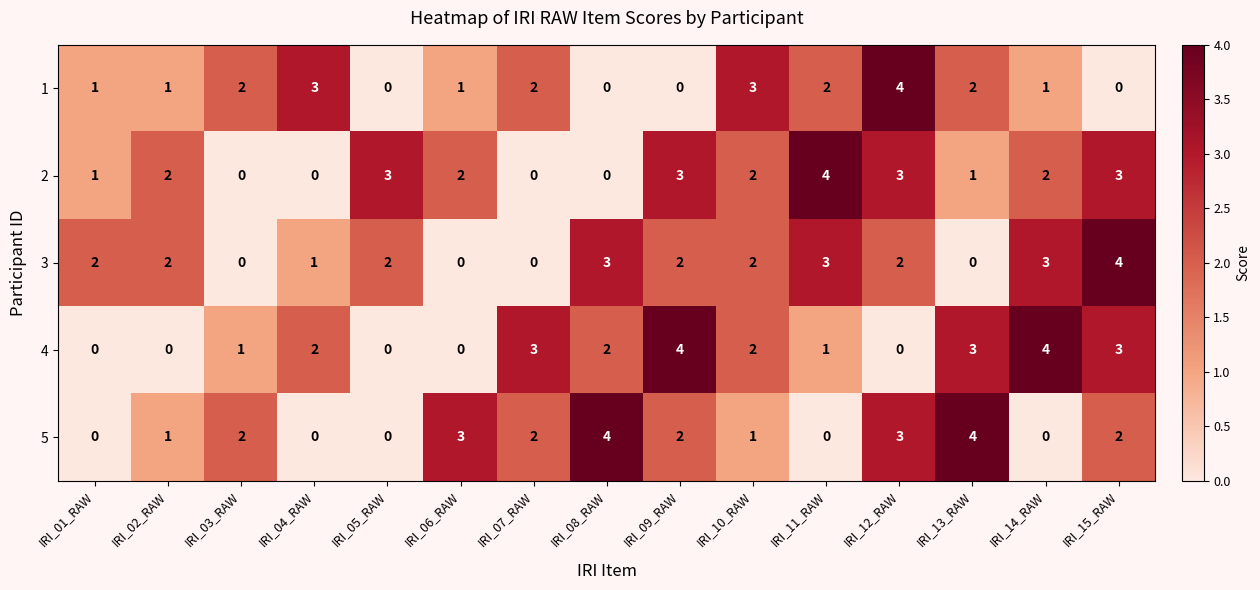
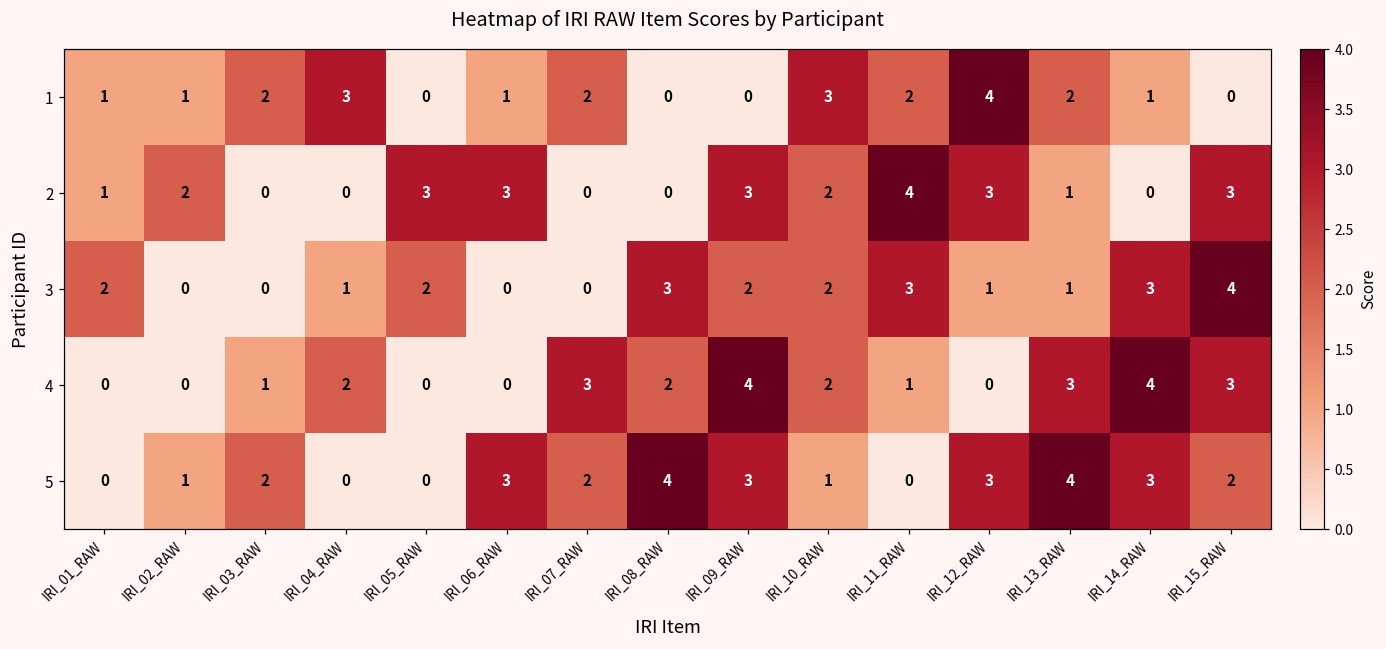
  {
    "1": {
      "IRI_01_RAW": 1,
      "IRI_02_RAW": 1,
      "IRI_03_RAW": 2,
      "IRI_04_RAW": 3,
      "IRI_05_RAW": 0,
      "IRI_06_RAW": 1,
      "IRI_07_RAW": 2,
      "IRI_08_RAW": 0,
      "IRI_09_RAW": 0,
      "IRI_10_RAW": 3,
      "IRI_11_RAW": 2,
      "IRI_12_RAW": 4,
      "IRI_13_RAW": 2,
      "IRI_14_RAW": 1,
      "IRI_15_RAW": 0
    },
    "2": {
      "IRI_01_RAW": 1,
      "IRI_02_RAW": 2,
      "IRI_03_RAW": 0,
      "IRI_04_RAW": 0,
      "IRI_05_RAW": 3,
-     "IRI_06_RAW": 2,
+     "IRI_06_RAW": 3,
      "IRI_07_RAW": 0,
      "IRI_08_RAW": 0,
      "IRI_09_RAW": 3,
      "IRI_10_RAW": 2,
      "IRI_11_RAW": 4,
      "IRI_12_RAW": 3,
      "IRI_13_RAW": 1,
-     "IRI_14_RAW": 2,
+     "IRI_14_RAW": 0,
      "IRI_15_RAW": 3
    },
    "3": {
      "IRI_01_RAW": 2,
-     "IRI_02_RAW": 2,
+     "IRI_02_RAW": 0,
      "IRI_03_RAW": 0,
      "IRI_04_RAW": 1,
      "IRI_05_RAW": 2,
      "IRI_06_RAW": 0,
      "IRI_07_RAW": 0,
      "IRI_08_RAW": 3,
      "IRI_09_RAW": 2,
      "IRI_10_RAW": 2,
      "IRI_11_RAW": 3,
-     "IRI_12_RAW": 2,
-     "IRI_13_RAW": 0,
+     "IRI_12_RAW": 1,
+     "IRI_13_RAW": 1,
      "IRI_14_RAW": 3,
      "IRI_15_RAW": 4
    },
    "4": {
      "IRI_01_RAW": 0,
      "IRI_02_RAW": 0,
      "IRI_03_RAW": 1,
      "IRI_04_RAW": 2,
      "IRI_05_RAW": 0,
      "IRI_06_RAW": 0,
      "IRI_07_RAW": 3,
      "IRI_08_RAW": 2,
      "IRI_09_RAW": 4,
      "IRI_10_RAW": 2,
      "IRI_11_RAW": 1,
      "IRI_12_RAW": 0,
      "IRI_13_RAW": 3,
      "IRI_14_RAW": 4,
      "IRI_15_RAW": 3
    },
    "5": {
      "IRI_01_RAW": 0,
      "IRI_02_RAW": 1,
      "IRI_03_RAW": 2,
      "IRI_04_RAW": 0,
      "IRI_05_RAW": 0,
      "IRI_06_RAW": 3,
      "IRI_07_RAW": 2,
      "IRI_08_RAW": 4,
-     "IRI_09_RAW": 2,
+     "IRI_09_RAW": 3,
      "IRI_10_RAW": 1,
      "IRI_11_RAW": 0,
      "IRI_12_RAW": 3,
      "IRI_13_RAW": 4,
-     "IRI_14_RAW": 0,
+     "IRI_14_RAW": 3,
      "IRI_15_RAW": 2
    }
  }
